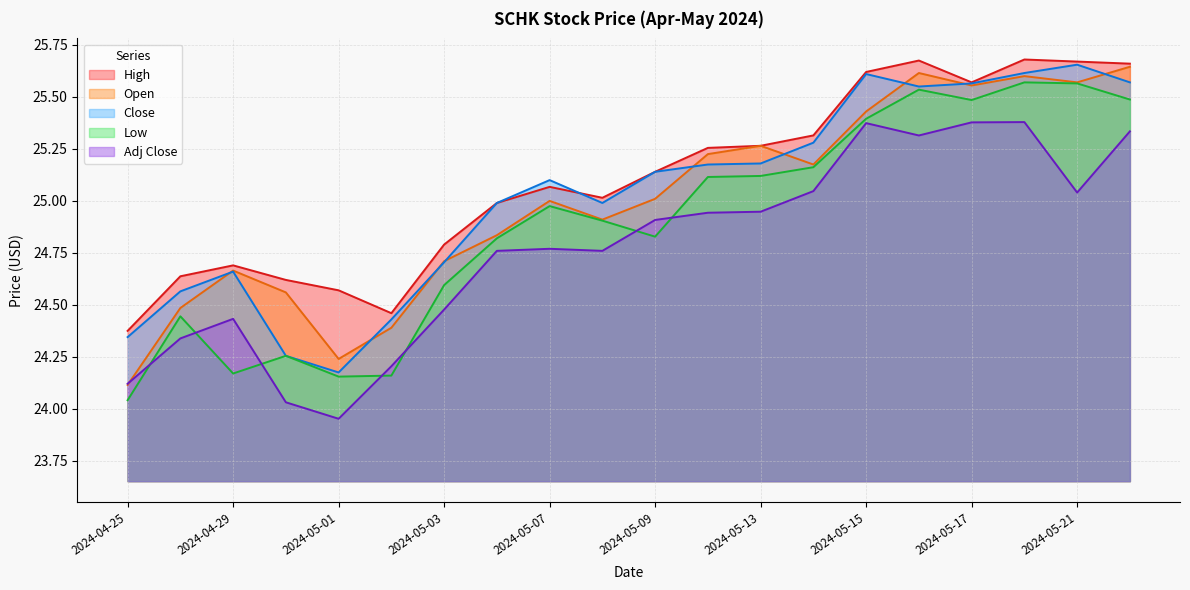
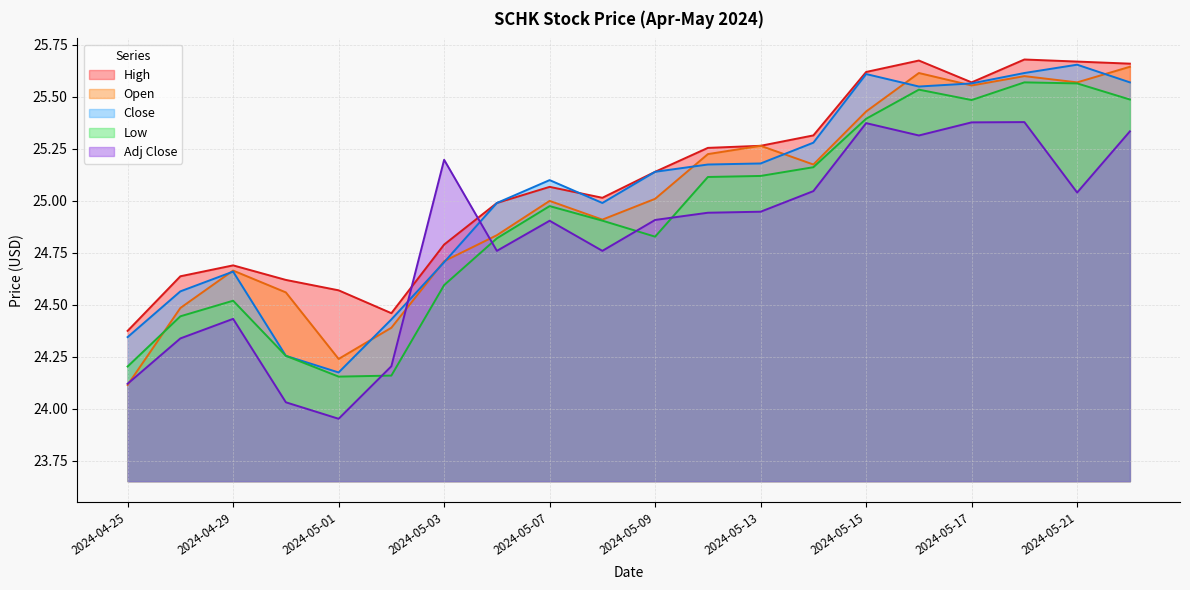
  {
    "Close": {
      "2024-04-25": 24.35,
      "2024-05-01": 24.18,
      "2024-05-07": 25.10,
      "2024-05-13": 25.18,
      "2024-05-21": 25.66
    },
    "Low": {
-     "2024-04-25": 24.04,
-     "2024-04-29": 24.17,
+     "2024-04-25": 24.20,
+     "2024-04-29": 24.52,
      "2024-05-01": 24.16,
      "2024-05-03": 24.60,
      "2024-05-07": 24.98,
      "2024-05-09": 24.83,
      "2024-05-13": 25.12,
      "2024-05-15": 25.40,
      "2024-05-17": 25.49
    },
    "Adj Close": {
      "2024-04-29": 24.43,
      "2024-05-01": 23.95,
-     "2024-05-03": 24.48,
-     "2024-05-07": 24.77,
+     "2024-05-03": 25.20,
+     "2024-05-07": 24.90,
      "2024-05-09": 24.91,
      "2024-05-13": 24.95,
      "2024-05-15": 25.37,
      "2024-05-17": 25.38,
      "2024-05-21": 25.04
    }
  }
